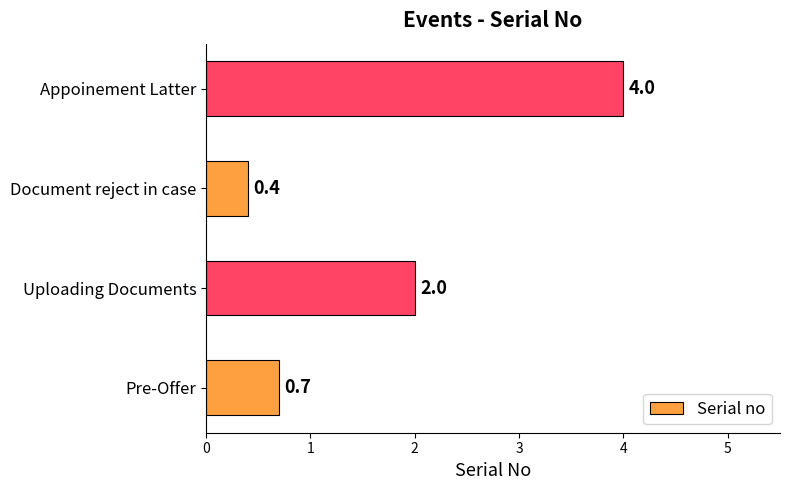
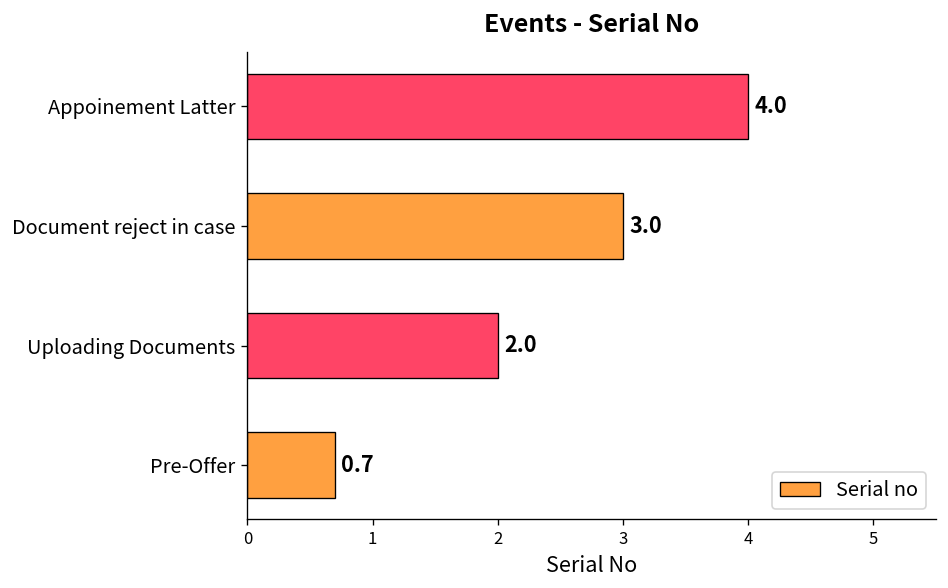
  {
    "Appoinement Latter": 4.0,
-   "Document reject in case": 0.4,
+   "Document reject in case": 3.0,
    "Uploading Documents": 2.0,
    "Pre-Offer": 0.7
  }
